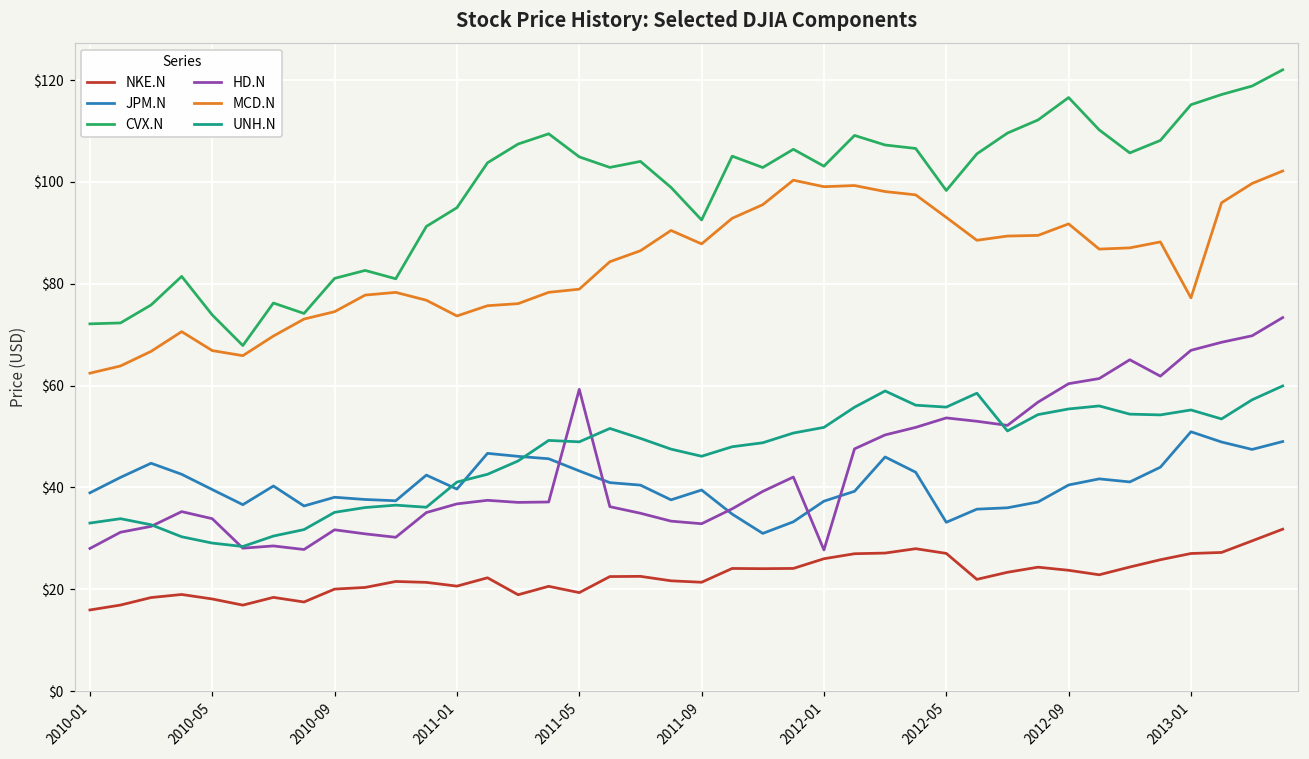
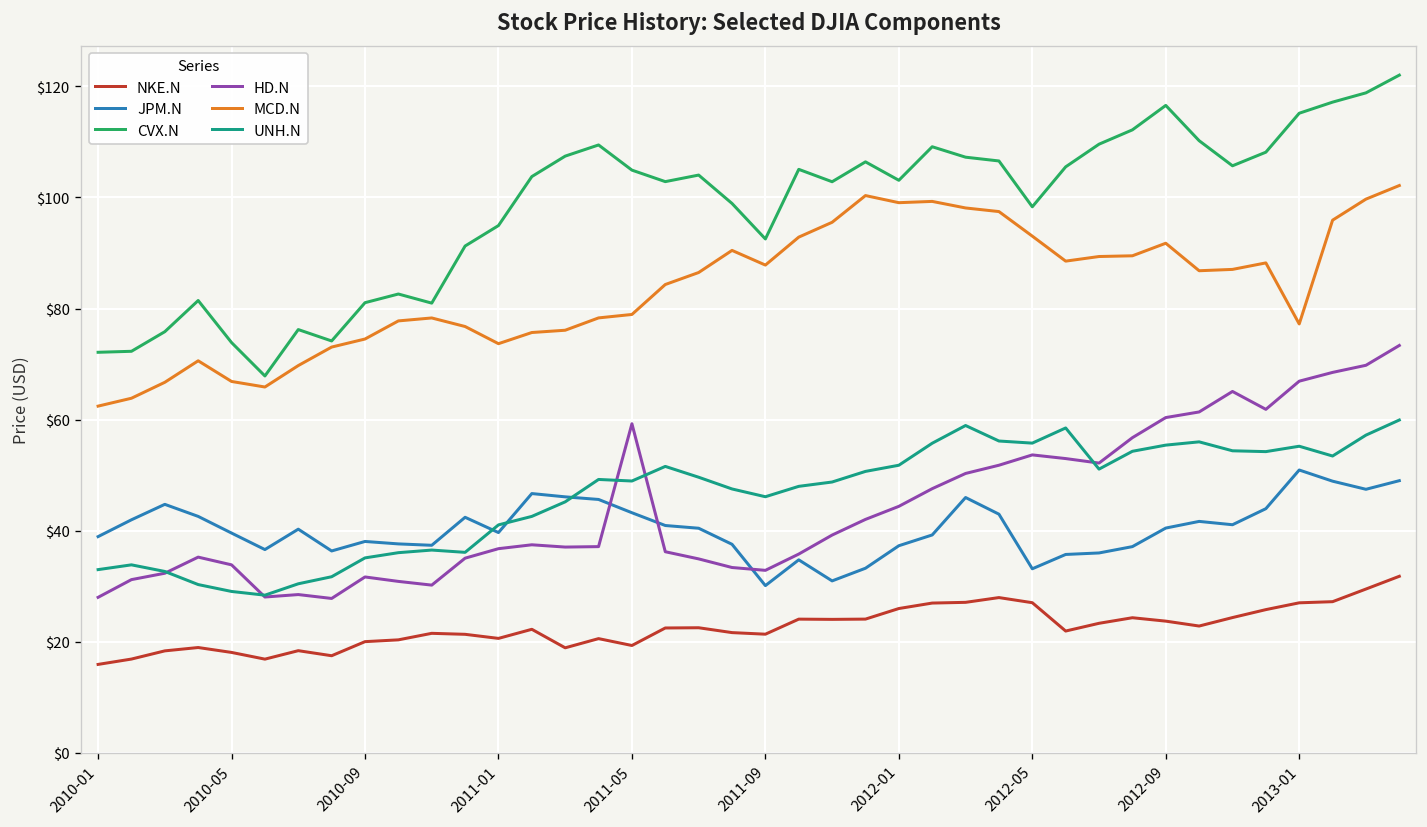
  {
    "NKE.N": {
      "2010-01": "$16",
      "2010-05": "$18",
      "2010-09": "$20",
      "2011-01": "$21",
      "2011-05": "$19",
      "2011-09": "$21",
      "2012-01": "$26",
      "2012-05": "$27",
      "2012-09": "$24",
      "2013-01": "$27"
    },
    "JPM.N": {
      "2010-01": "$39",
      "2010-05": "$40",
      "2010-09": "$38",
      "2011-01": "$40",
      "2011-05": "$43",
-     "2011-09": "$39",
+     "2011-09": "$30",
      "2012-01": "$37",
      "2012-05": "$33",
      "2012-09": "$40",
      "2013-01": "$51"
    },
    "HD.N": {
      "2010-01": "$28",
      "2010-05": "$34",
      "2010-09": "$32",
      "2011-01": "$37",
      "2011-05": "$59",
      "2011-09": "$33",
-     "2012-01": "$28",
+     "2012-01": "$44",
      "2012-05": "$54",
      "2012-09": "$60",
      "2013-01": "$67"
    },
    "MCD.N": {
      "2010-01": "$62",
      "2010-05": "$67",
      "2010-09": "$75",
      "2011-01": "$74",
      "2011-05": "$79",
      "2011-09": "$88",
      "2012-01": "$99",
      "2012-05": "$93",
      "2012-09": "$92",
      "2013-01": "$77"
    }
  }
